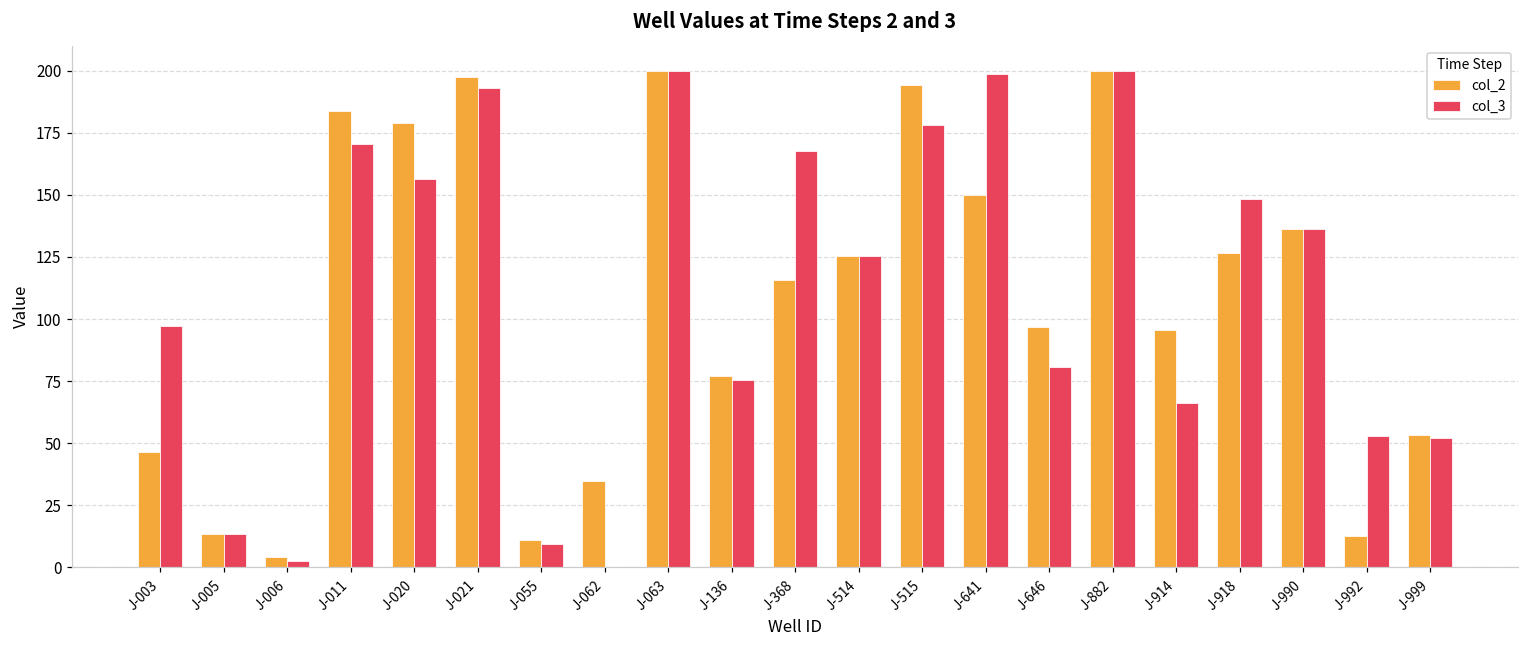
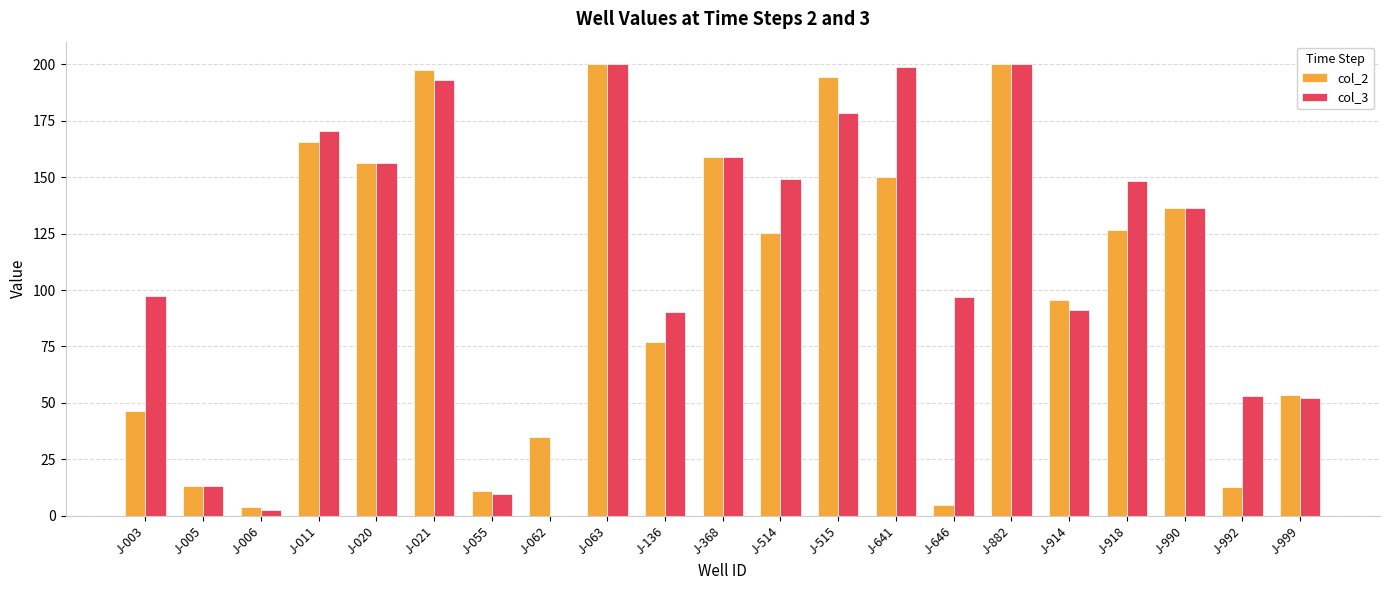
  {
    "col_2": {
      "J-003": 46,
      "J-005": 13,
      "J-006": 4,
-     "J-011": 184,
-     "J-020": 179,
+     "J-011": 165,
+     "J-020": 156,
      "J-021": 197,
      "J-055": 11,
      "J-062": 35,
      "J-063": 200,
      "J-136": 77,
-     "J-368": 116,
+     "J-368": 159,
      "J-514": 125,
      "J-515": 194,
      "J-641": 150,
-     "J-646": 97,
+     "J-646": 5,
      "J-882": 200,
      "J-914": 96,
      "J-918": 127,
      "J-990": 136,
      "J-992": 13,
      "J-999": 54
    },
    "col_3": {
      "J-003": 97,
      "J-005": 13,
      "J-006": 3,
      "J-011": 171,
      "J-020": 156,
      "J-021": 193,
      "J-055": 10,
      "J-063": 200,
-     "J-136": 76,
-     "J-368": 168,
-     "J-514": 125,
+     "J-136": 90,
+     "J-368": 159,
+     "J-514": 149,
      "J-515": 178,
      "J-641": 199,
-     "J-646": 81,
+     "J-646": 97,
      "J-882": 200,
-     "J-914": 66,
+     "J-914": 91,
      "J-918": 148,
      "J-990": 136,
      "J-992": 53,
      "J-999": 52
    }
  }
